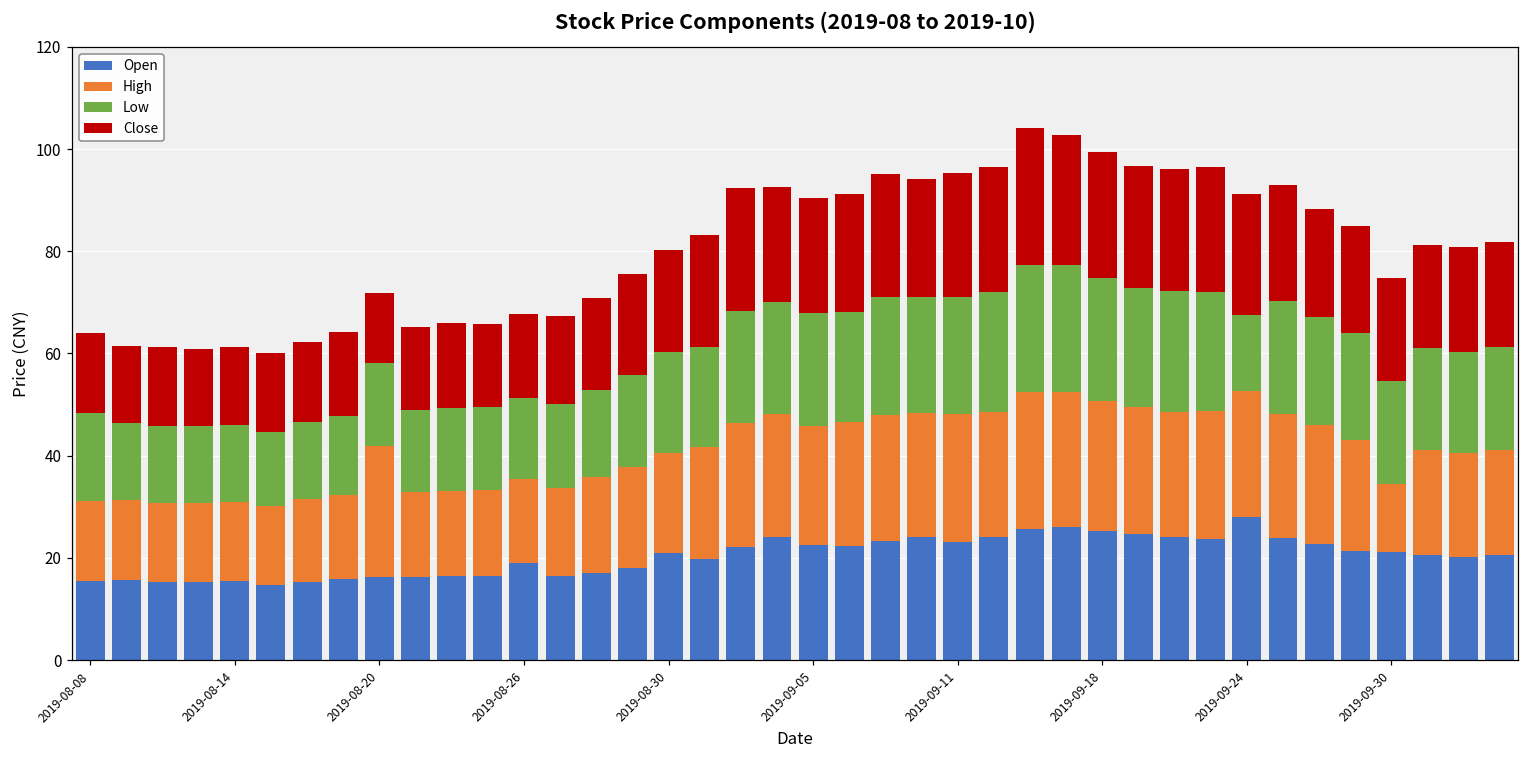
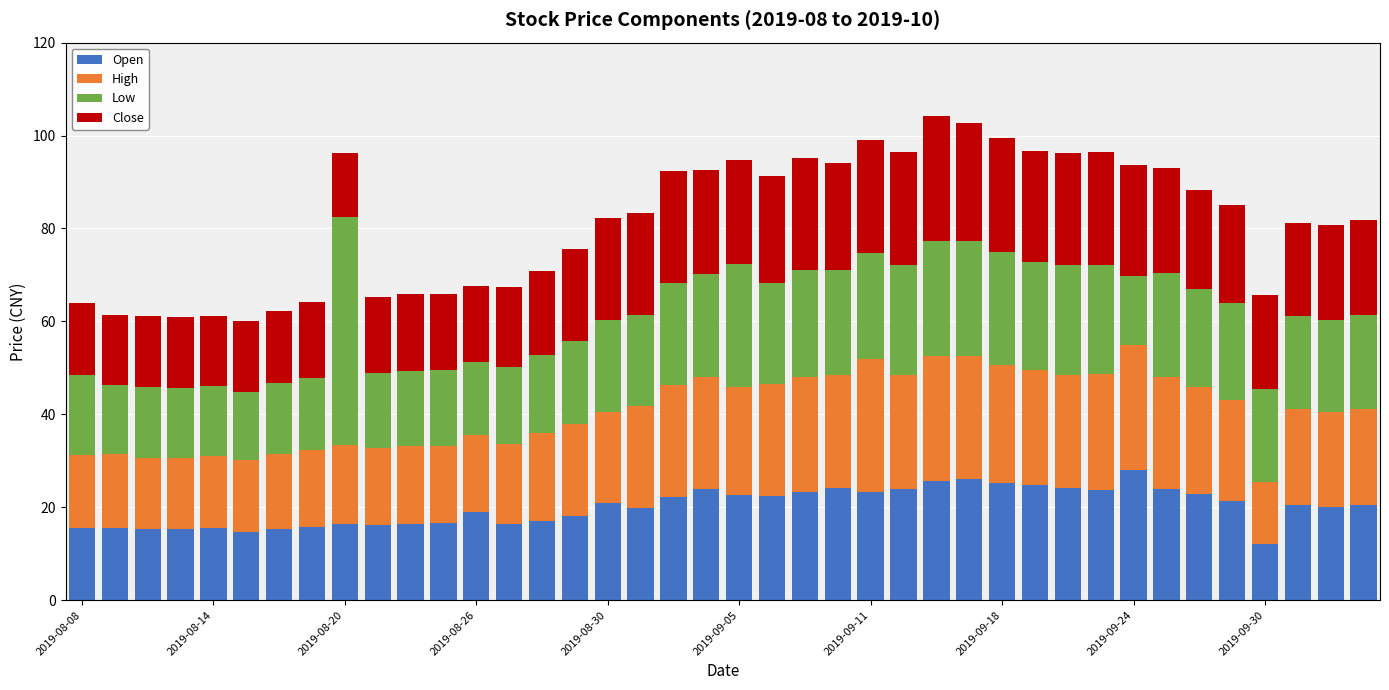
  {
    "Open": {
      "2019-08-08": 15,
      "2019-08-14": 15,
      "2019-08-20": 16,
      "2019-08-26": 19,
      "2019-08-30": 21,
      "2019-09-05": 23,
      "2019-09-11": 23,
      "2019-09-18": 25,
      "2019-09-24": 28,
-     "2019-09-30": 21
+     "2019-09-30": 12
    },
    "High": {
      "2019-08-08": 16,
      "2019-08-14": 15,
-     "2019-08-20": 26,
+     "2019-08-20": 17,
      "2019-08-26": 16,
      "2019-08-30": 19,
      "2019-09-05": 23,
-     "2019-09-11": 25,
+     "2019-09-11": 29,
      "2019-09-18": 25,
-     "2019-09-24": 25,
+     "2019-09-24": 27,
      "2019-09-30": 13
    },
    "Low": {
      "2019-08-08": 17,
      "2019-08-14": 15,
-     "2019-08-20": 16,
+     "2019-08-20": 49,
      "2019-08-26": 16,
      "2019-08-30": 20,
-     "2019-09-05": 22,
+     "2019-09-05": 27,
      "2019-09-11": 23,
      "2019-09-18": 24,
      "2019-09-24": 15,
      "2019-09-30": 20
    },
    "Close": {
      "2019-08-08": 16,
      "2019-08-14": 15,
      "2019-08-20": 14,
      "2019-08-26": 16,
-     "2019-08-30": 20,
+     "2019-08-30": 22,
      "2019-09-05": 22,
      "2019-09-11": 24,
      "2019-09-18": 25,
      "2019-09-24": 24,
      "2019-09-30": 20
    }
  }
